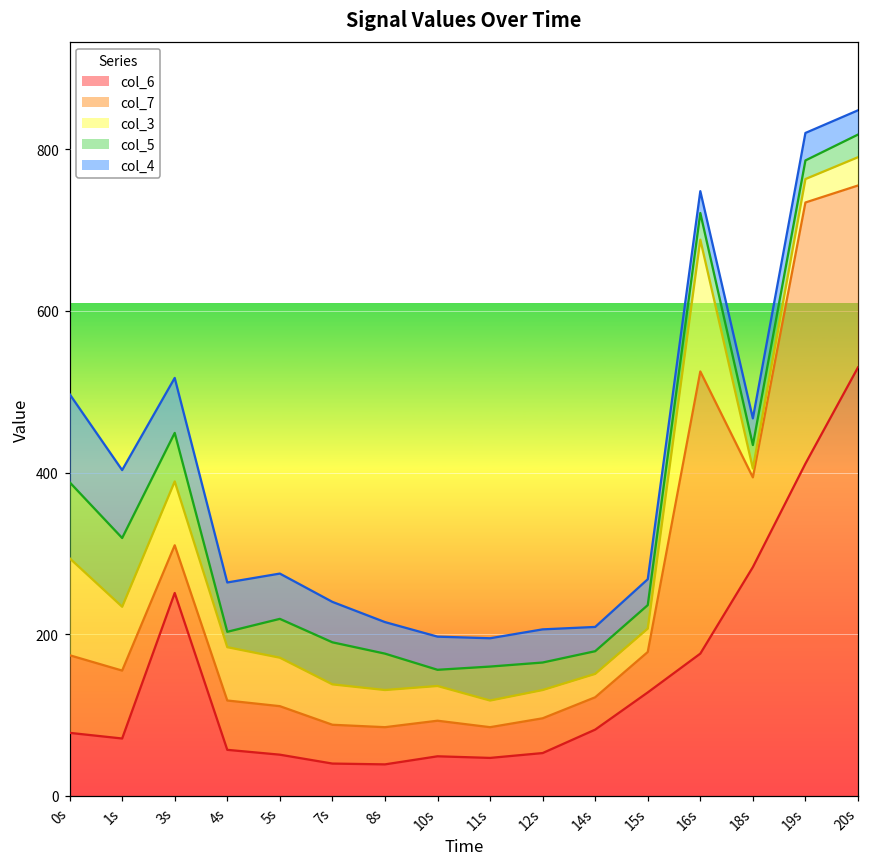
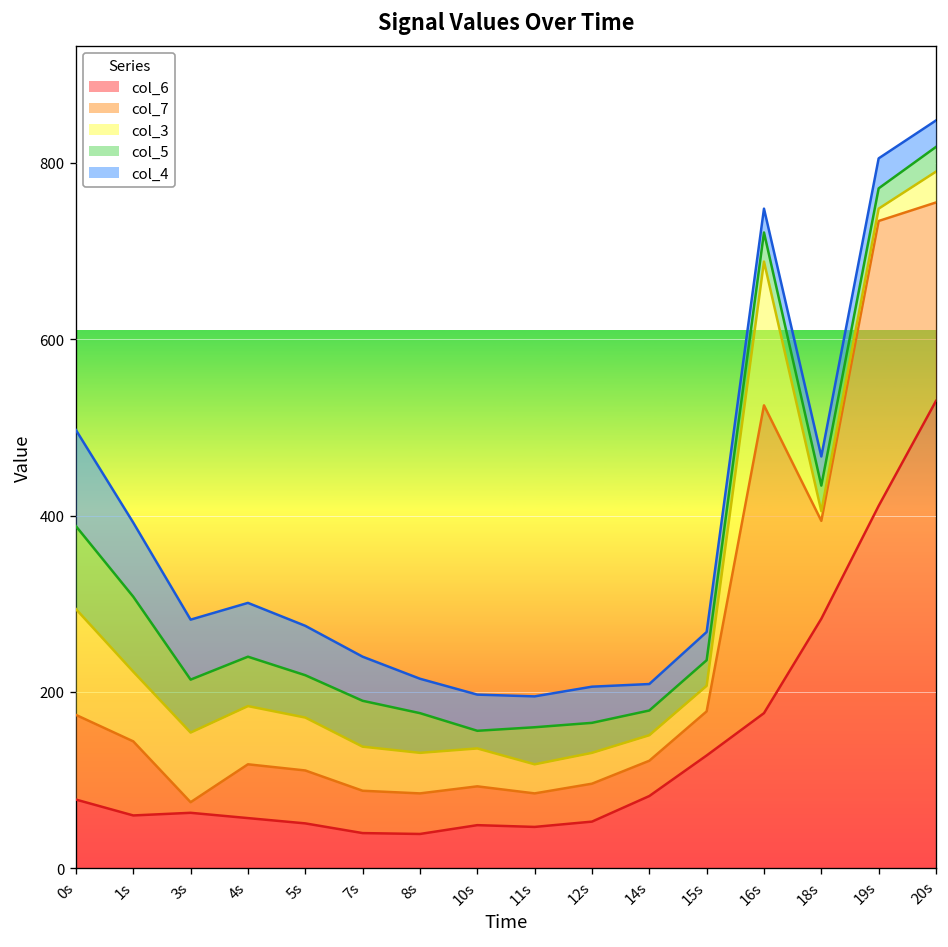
  {
    "col_6": {
      "0s": 80,
-     "1s": 70,
-     "3s": 250,
+     "1s": 60,
+     "3s": 60,
      "4s": 60,
      "5s": 50,
      "7s": 40,
      "8s": 40,
      "10s": 50,
      "11s": 50,
      "12s": 50,
      "14s": 80,
      "15s": 130,
      "16s": 180,
      "18s": 280,
      "19s": 410,
      "20s": 530
    },
    "col_7": {
      "0s": 100,
      "1s": 80,
-     "3s": 60,
+     "3s": 10,
      "4s": 60,
      "5s": 60,
      "7s": 50,
      "8s": 50,
      "10s": 40,
      "11s": 40,
      "12s": 40,
      "14s": 40,
      "15s": 50,
      "16s": 350,
      "18s": 110,
      "19s": 320,
      "20s": 230
    },
    "col_3": {
      "0s": 120,
      "1s": 80,
      "3s": 80,
      "4s": 70,
      "5s": 60,
      "7s": 50,
      "8s": 50,
      "10s": 40,
      "11s": 30,
      "12s": 40,
      "14s": 30,
      "15s": 30,
      "16s": 160,
      "18s": 10,
-     "19s": 30,
+     "19s": 10,
      "20s": 40
    },
    "col_5": {
      "0s": 90,
      "1s": 90,
      "3s": 60,
-     "4s": 20,
+     "4s": 60,
      "5s": 50,
      "7s": 50,
      "8s": 50,
      "10s": 20,
      "11s": 40,
      "12s": 30,
      "14s": 30,
      "15s": 30,
      "16s": 30,
      "18s": 30,
      "19s": 20,
      "20s": 30
    },
    "col_4": {
      "0s": 110,
      "1s": 80,
      "3s": 70,
      "4s": 60,
      "5s": 60,
      "7s": 50,
      "8s": 40,
      "10s": 40,
      "11s": 40,
      "12s": 40,
      "14s": 30,
      "15s": 30,
      "16s": 30,
      "18s": 30,
      "19s": 30,
      "20s": 30
    }
  }
